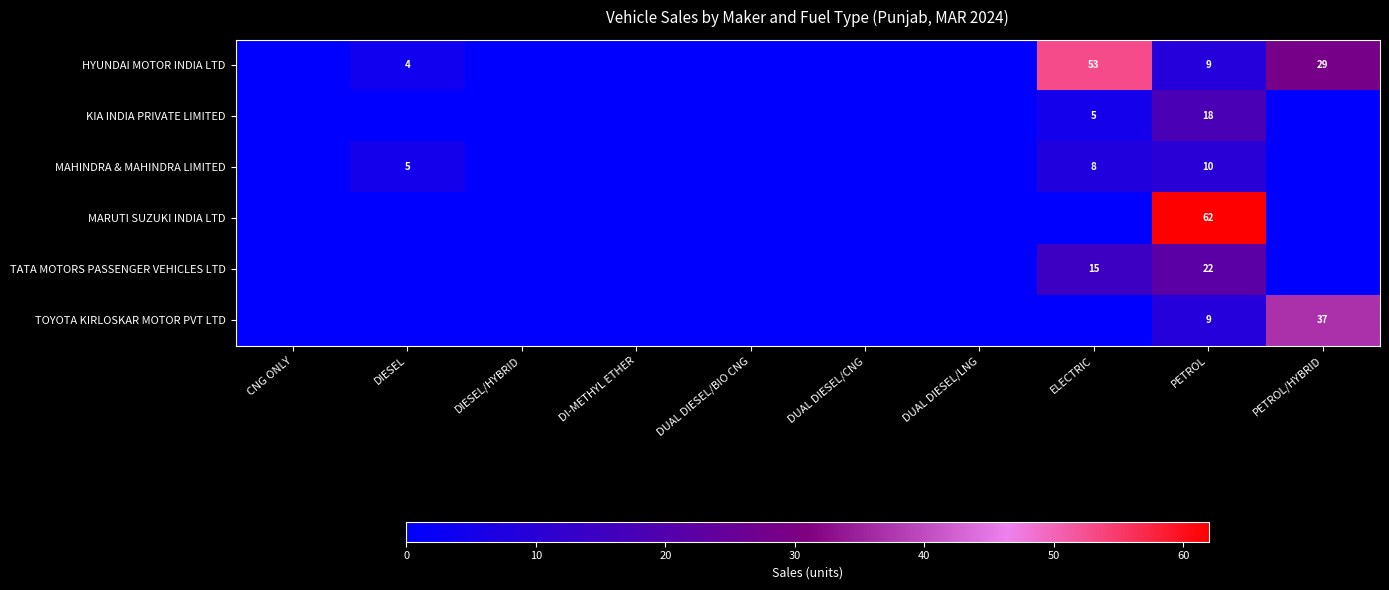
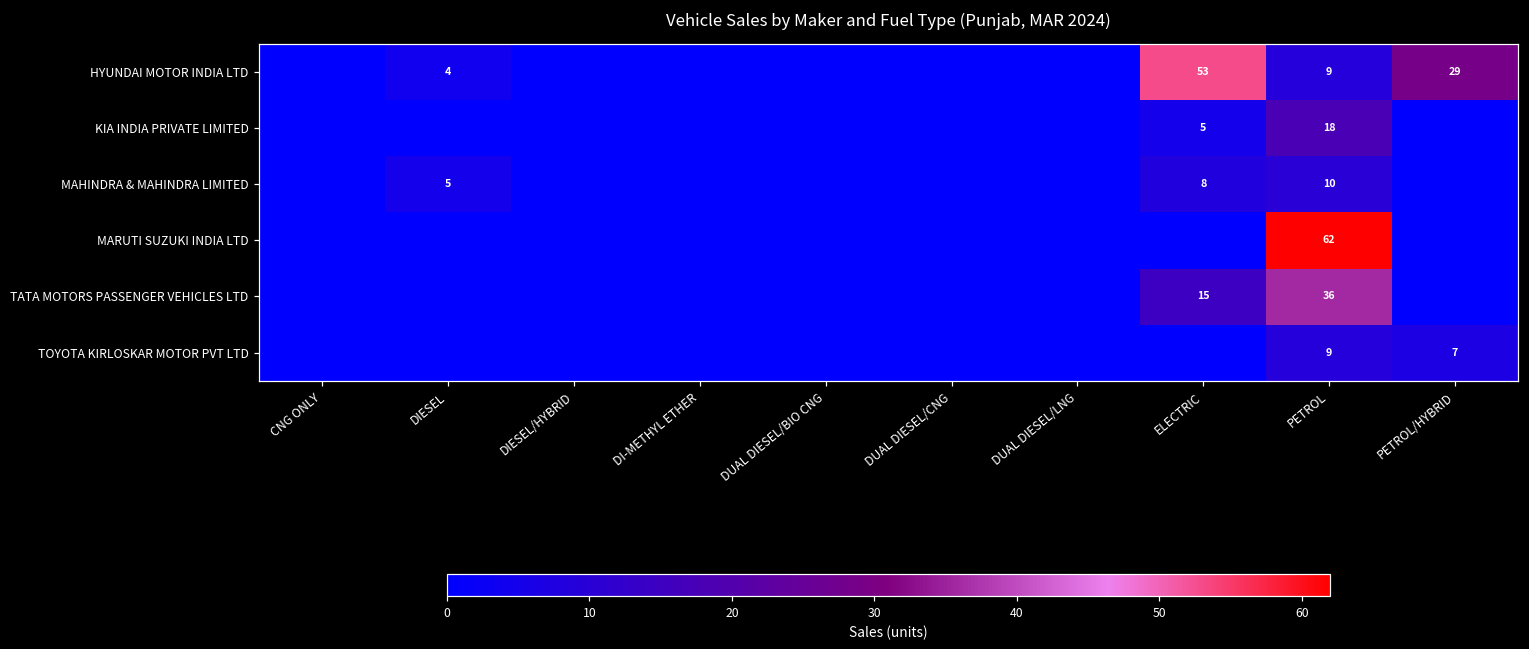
  {
    "HYUNDAI MOTOR INDIA LTD": {
      "DIESEL": 4,
      "ELECTRIC": 53,
      "PETROL": 9,
      "PETROL/HYBRID": 29
    },
    "KIA INDIA PRIVATE LIMITED": {
      "ELECTRIC": 5,
      "PETROL": 18
    },
    "MAHINDRA & MAHINDRA LIMITED": {
      "DIESEL": 5,
      "ELECTRIC": 8,
      "PETROL": 10
    },
    "MARUTI SUZUKI INDIA LTD": {
      "PETROL": 62
    },
    "TATA MOTORS PASSENGER VEHICLES LTD": {
      "ELECTRIC": 15,
-     "PETROL": 22
+     "PETROL": 36
    },
    "TOYOTA KIRLOSKAR MOTOR PVT LTD": {
      "PETROL": 9,
-     "PETROL/HYBRID": 37
+     "PETROL/HYBRID": 7
    }
  }
